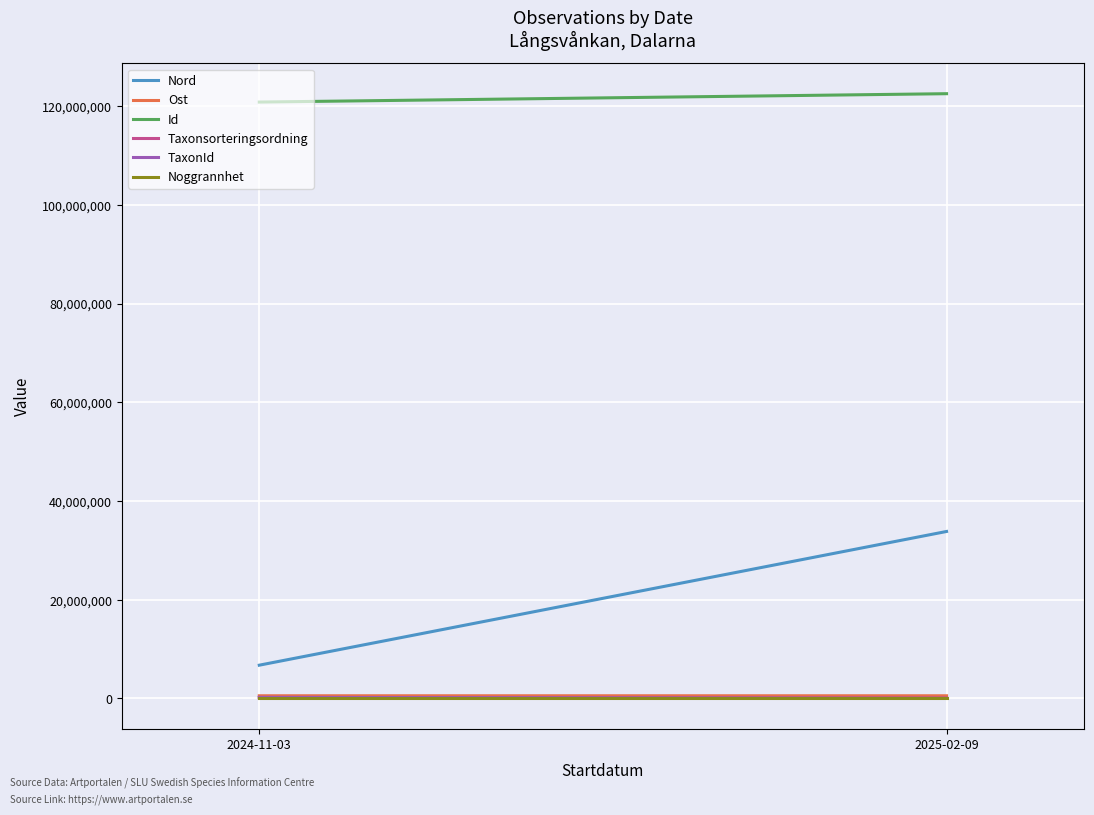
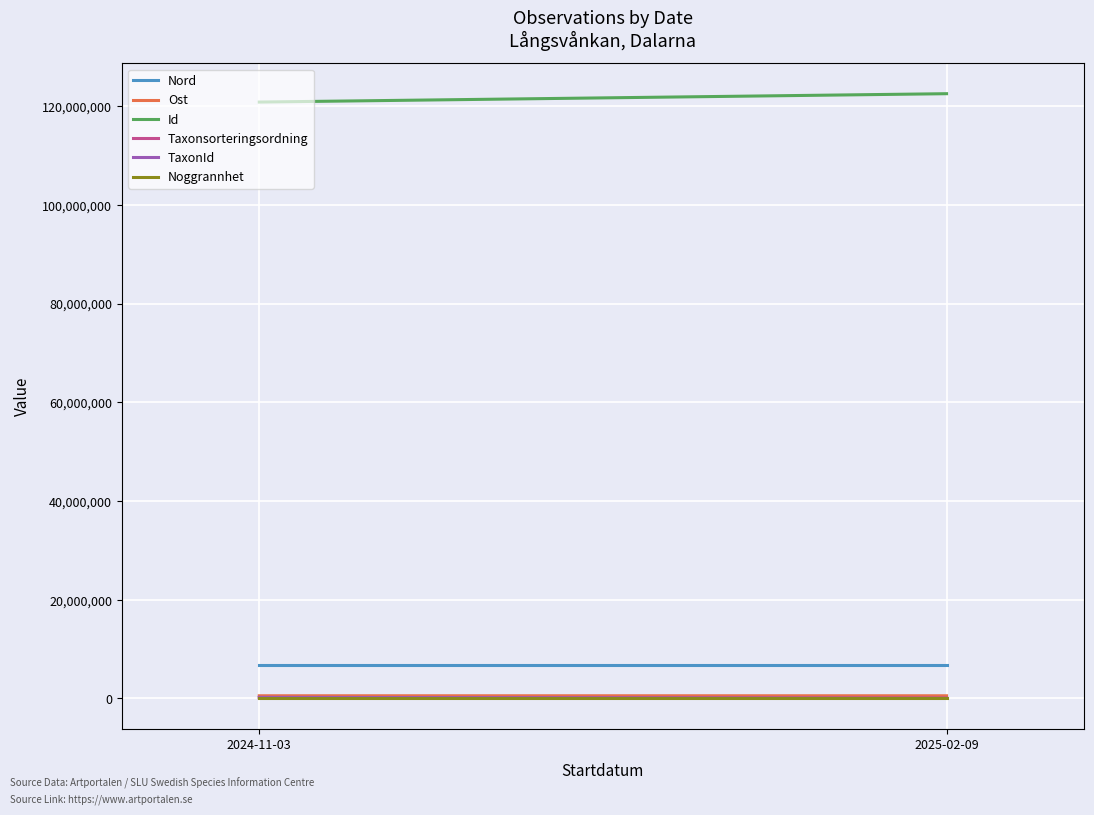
  {
    "Nord": {
      "2024-11-03": "7,000,000",
-     "2025-02-09": "34,000,000"
+     "2025-02-09": "7,000,000"
    },
    "Id": {
      "2025-02-09": "123,000,000"
    }
  }
